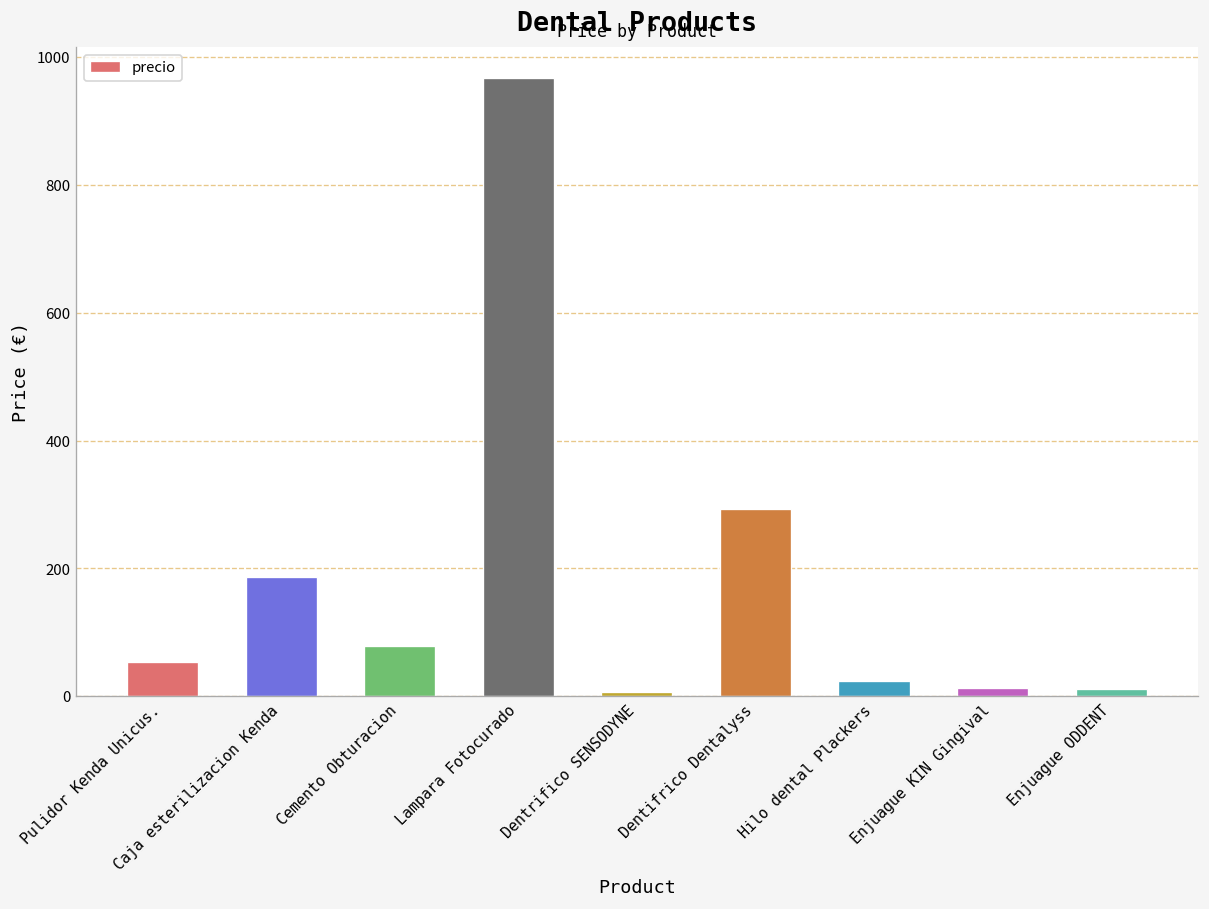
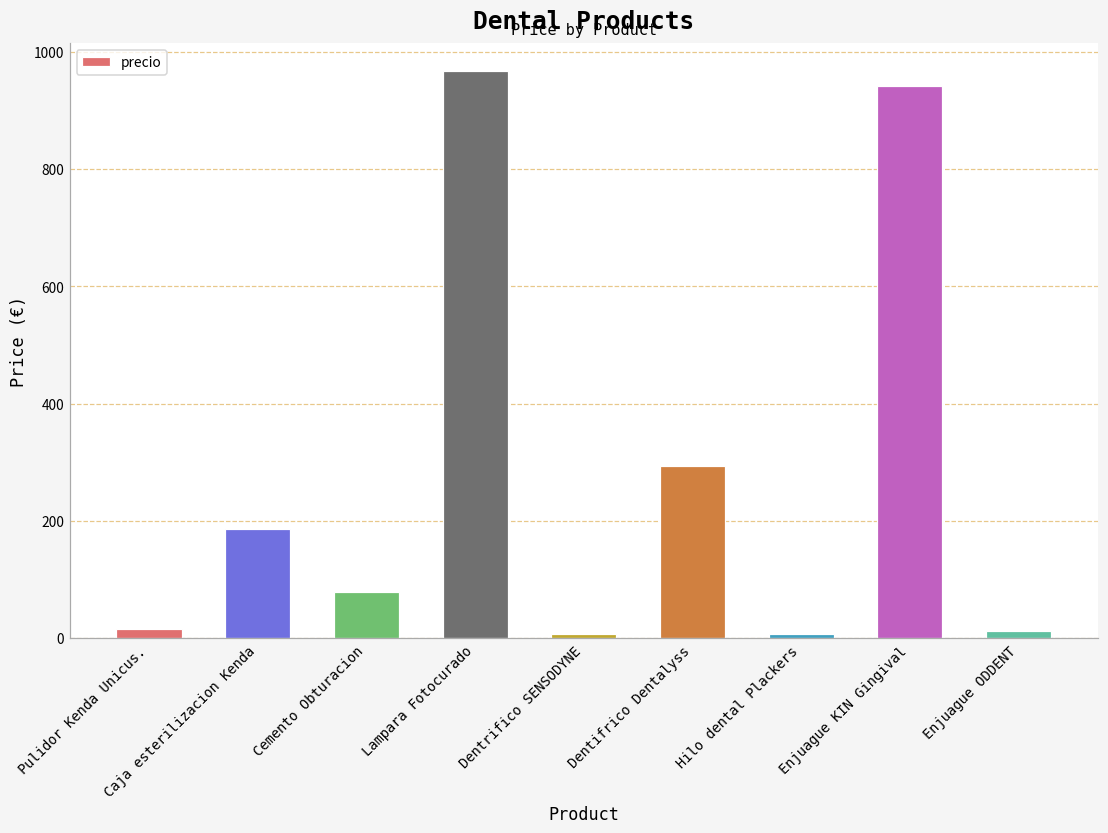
  {
-   "Pulidor Kenda Unicus.": 50,
+   "Pulidor Kenda Unicus.": 20,
    "Caja esterilizacion Kenda": 190,
    "Cemento Obturacion": 80,
    "Lampara Fotocurado": 970,
    "Dentrifico SENSODYNE": 10,
    "Dentifrico Dentalyss": 290,
-   "Hilo dental Plackers": 20,
-   "Enjuague KIN Gingival": 10,
+   "Hilo dental Plackers": 10,
+   "Enjuague KIN Gingival": 940,
    "Enjuague ODDENT": 10
  }
